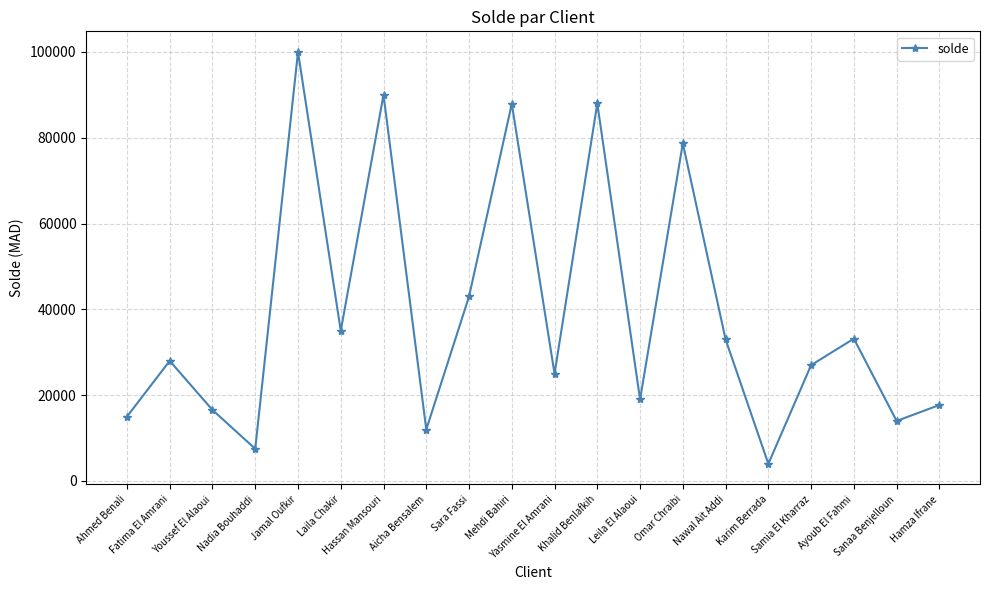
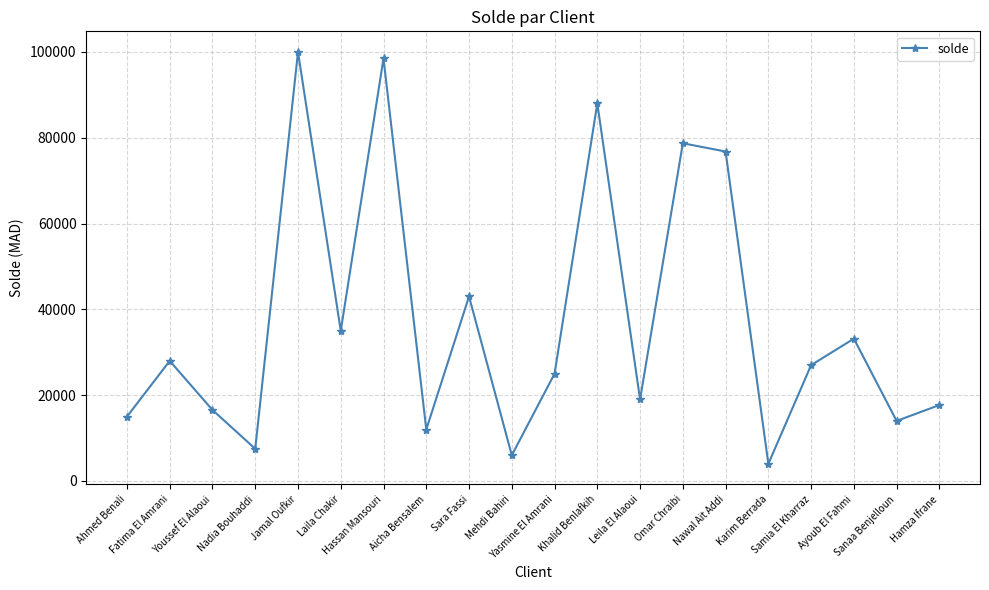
  {
    "Ahmed Benali": 15000,
    "Fatima El Amrani": 28000,
    "Youssef El Alaoui": 17000,
    "Nadia Bouhaddi": 8000,
    "Jamal Oufkir": 100000,
    "Laila Chakir": 35000,
-   "Hassan Mansouri": 90000,
+   "Hassan Mansouri": 98000,
    "Aicha Bensalem": 12000,
    "Sara Fassi": 43000,
-   "Mehdi Bahiri": 88000,
+   "Mehdi Bahiri": 6000,
    "Yasmine El Amrani": 25000,
    "Khalid Benlafkih": 88000,
    "Leila El Alaoui": 19000,
    "Omar Chraibi": 79000,
-   "Nawal Ait Addi": 33000,
+   "Nawal Ait Addi": 77000,
    "Karim Berrada": 4000,
    "Samia El Kharraz": 27000,
    "Ayoub El Fahmi": 33000,
    "Sanaa Benjelloun": 14000,
    "Hamza Ifrane": 18000
  }
